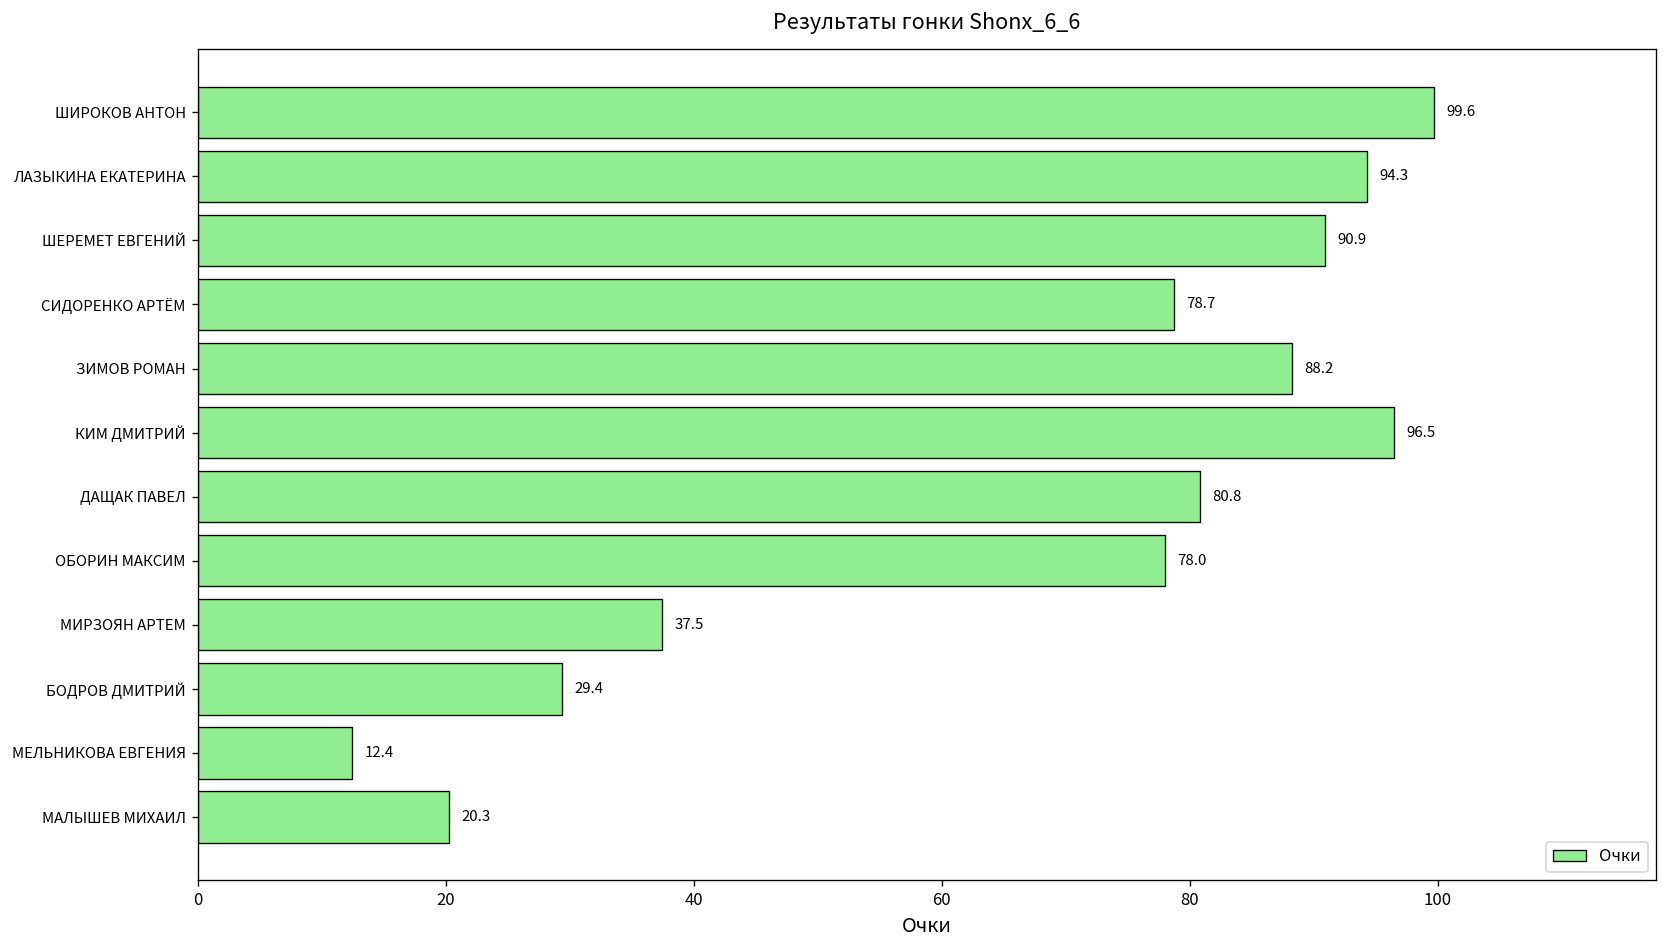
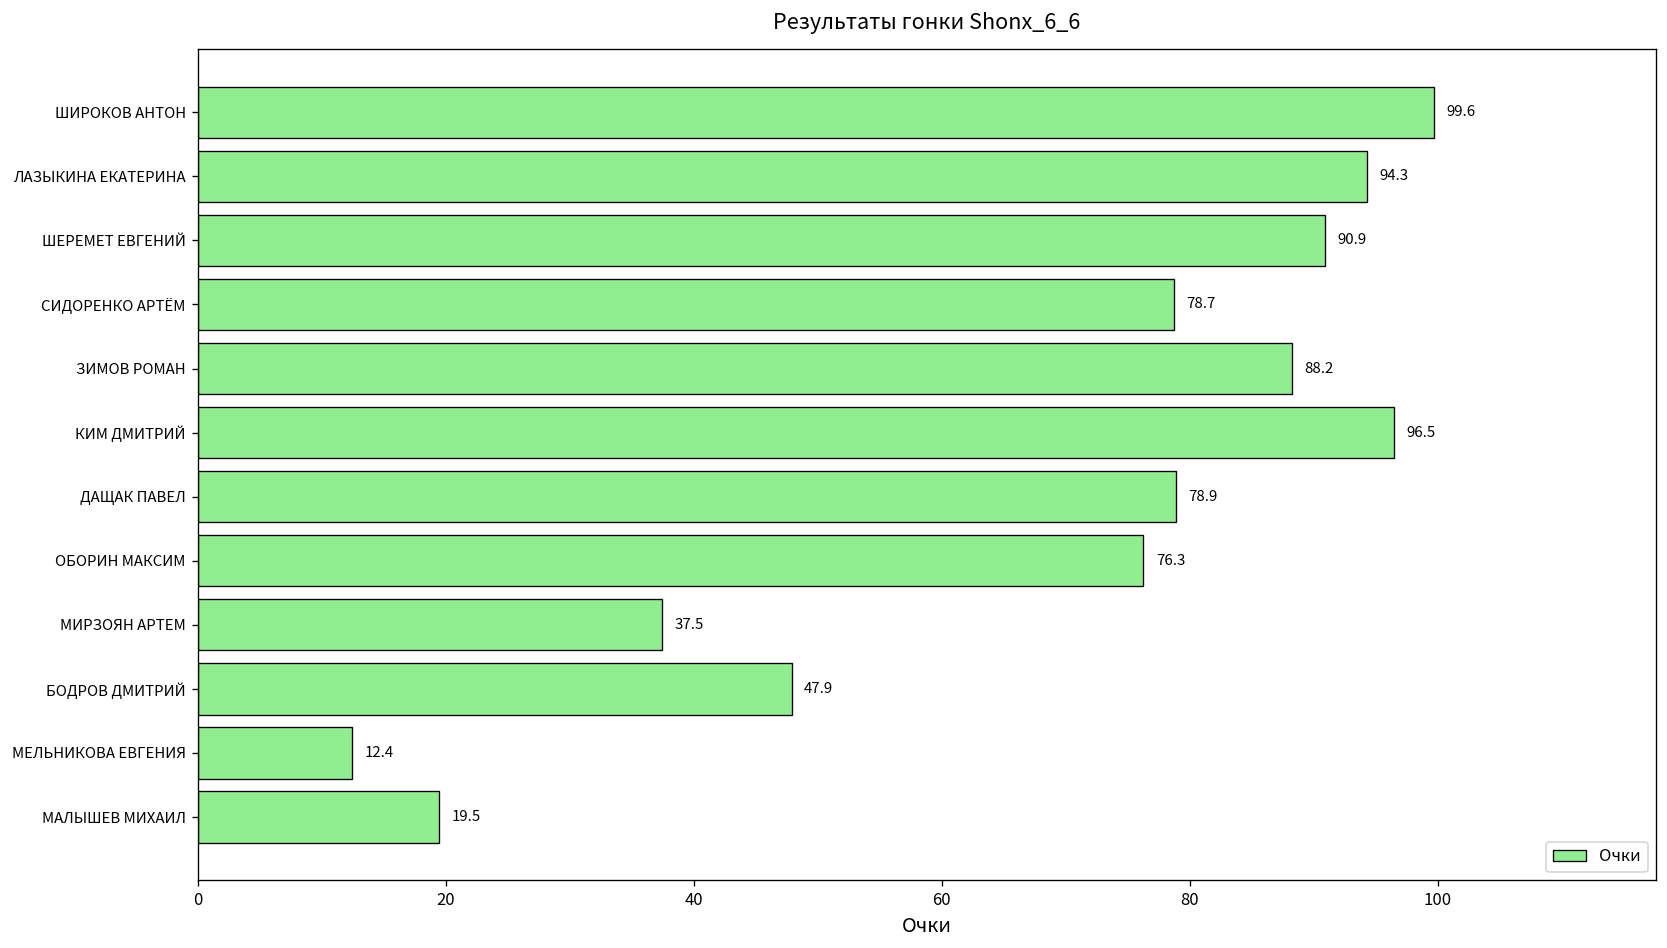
  {
    "ШИРОКОВ АНТОН": 99.6,
    "ЛАЗЫКИНА ЕКАТЕРИНА": 94.3,
    "ШЕРЕМЕТ ЕВГЕНИЙ": 90.9,
    "СИДОРЕНКО АРТЁМ": 78.7,
    "ЗИМОВ РОМАН": 88.2,
    "КИМ ДМИТРИЙ": 96.5,
-   "ДАЩАК ПАВЕЛ": 80.8,
-   "ОБОРИН МАКСИМ": 78.0,
+   "ДАЩАК ПАВЕЛ": 78.9,
+   "ОБОРИН МАКСИМ": 76.3,
    "МИРЗОЯН АРТЕМ": 37.5,
-   "БОДРОВ ДМИТРИЙ": 29.4,
+   "БОДРОВ ДМИТРИЙ": 47.9,
    "МЕЛЬНИКОВА ЕВГЕНИЯ": 12.4,
-   "МАЛЫШЕВ МИХАИЛ": 20.3
+   "МАЛЫШЕВ МИХАИЛ": 19.5
  }
